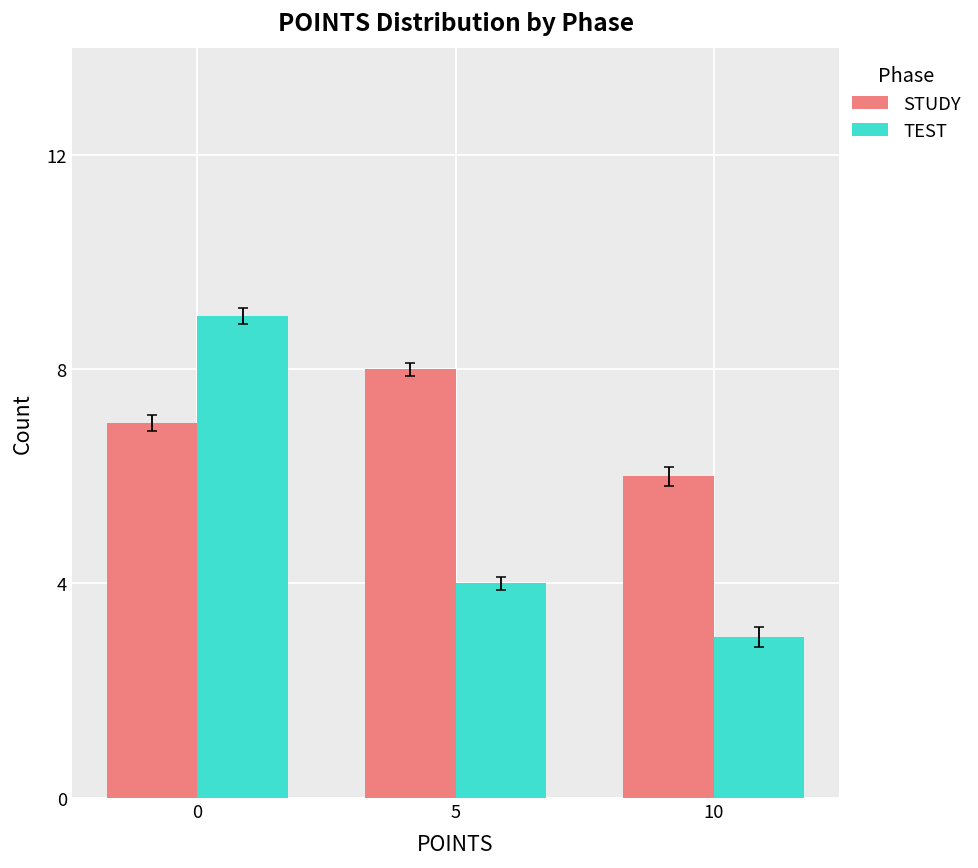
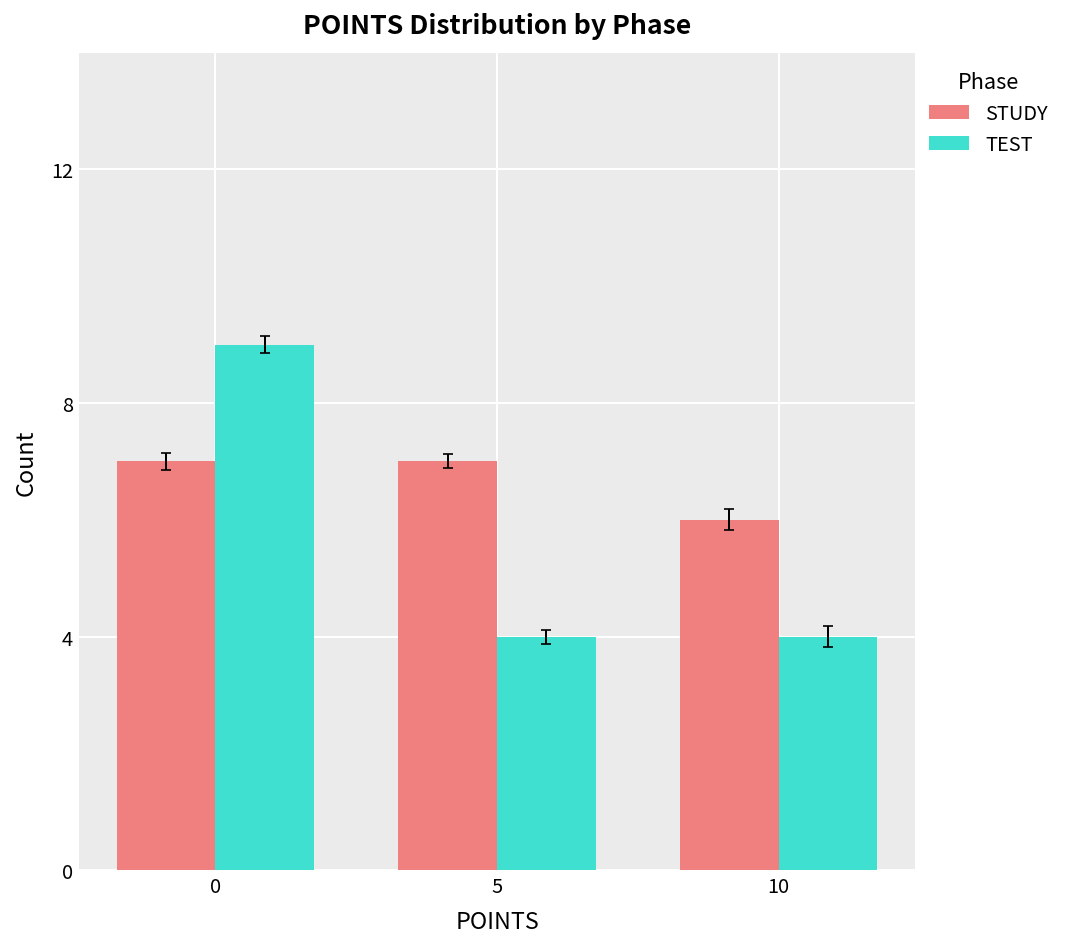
  {
    "STUDY": {
      "0": 7,
-     "5": 8,
+     "5": 7,
      "10": 6
    },
    "TEST": {
      "0": 9,
      "5": 4,
-     "10": 3
+     "10": 4
    }
  }
